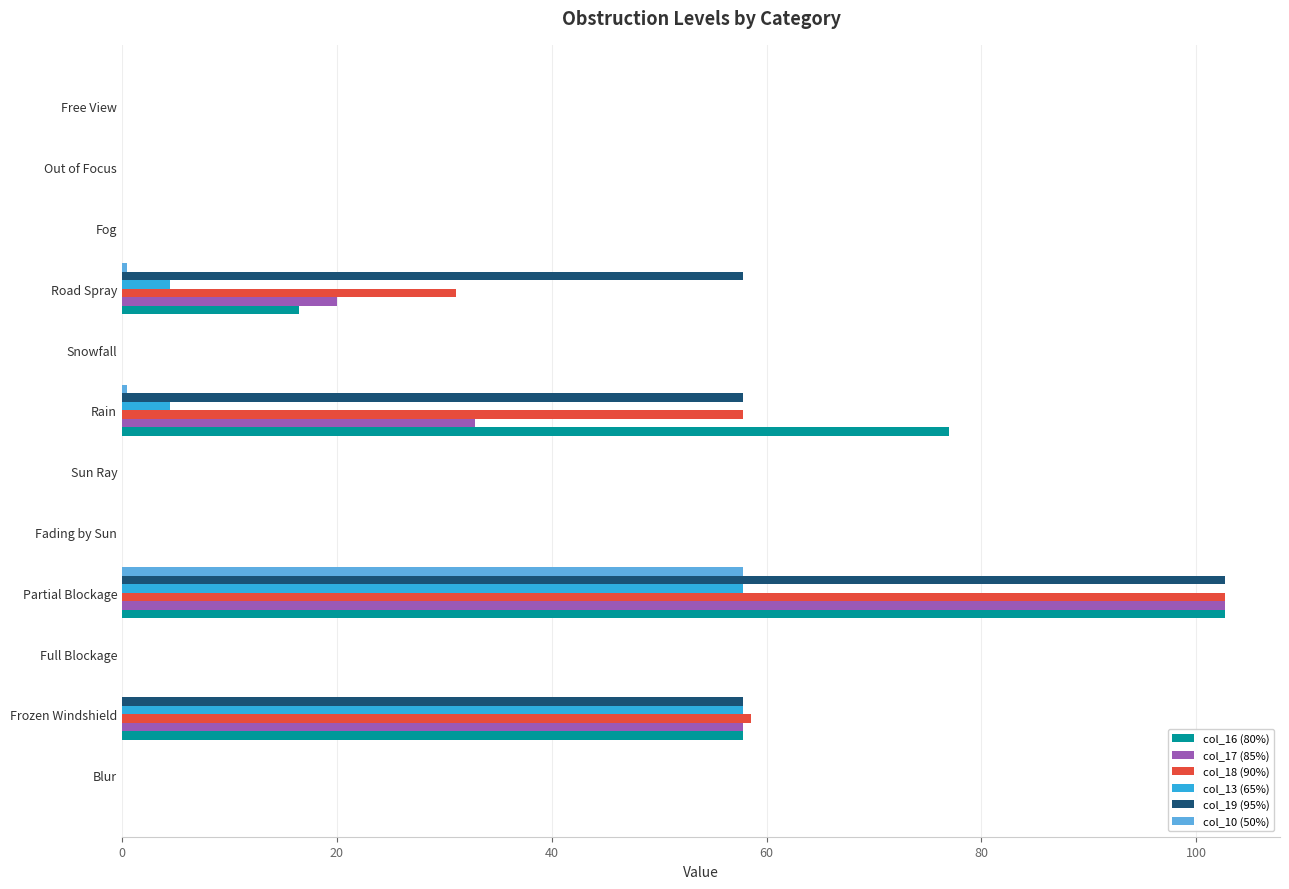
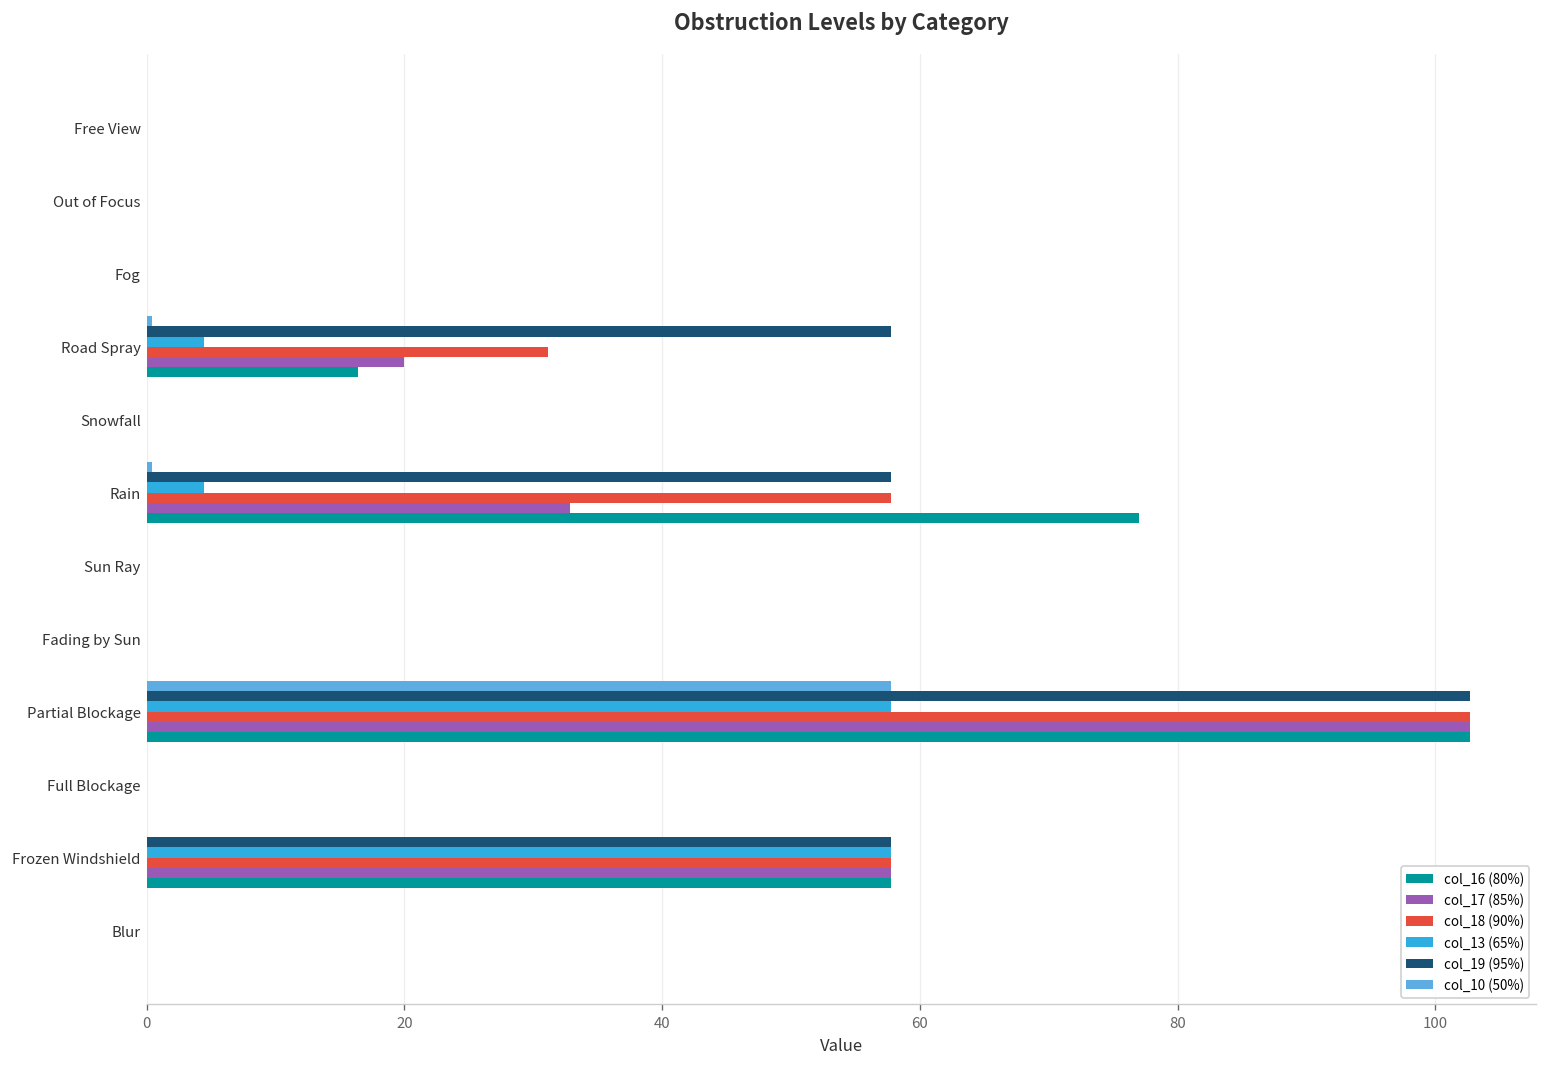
  {
    "col_16 (80%)": {
      "Free View": 0.0,
      "Out of Focus": 0.0,
      "Fog": 0.0,
      "Road Spray": 16.4,
      "Snowfall": 0.0,
      "Rain": 77.0,
      "Sun Ray": 0.0,
      "Fading by Sun": 0.0,
      "Partial Blockage": 102.7,
      "Full Blockage": 0.0,
      "Frozen Windshield": 57.8,
      "Blur": 0.0
    },
    "col_17 (85%)": {
      "Free View": 0.0,
      "Out of Focus": 0.0,
      "Fog": 0.0,
      "Road Spray": 20.0,
      "Snowfall": 0.0,
      "Rain": 32.9,
      "Sun Ray": 0.0,
      "Fading by Sun": 0.0,
      "Partial Blockage": 102.7,
      "Full Blockage": 0.0,
      "Frozen Windshield": 57.8,
      "Blur": 0.0
    },
    "col_18 (90%)": {
      "Free View": 0.0,
      "Out of Focus": 0.0,
      "Fog": 0.0,
      "Road Spray": 31.1,
      "Snowfall": 0.0,
      "Rain": 57.8,
      "Sun Ray": 0.0,
      "Fading by Sun": 0.0,
      "Partial Blockage": 102.7,
      "Full Blockage": 0.0,
-     "Frozen Windshield": 58.6,
+     "Frozen Windshield": 57.8,
      "Blur": 0.0
    },
    "col_19 (95%)": {
      "Free View": 0.0,
      "Out of Focus": 0.0,
      "Fog": 0.0,
      "Road Spray": 57.8,
      "Snowfall": 0.0,
      "Rain": 57.8,
      "Sun Ray": 0.0,
      "Fading by Sun": 0.0,
      "Partial Blockage": 102.7,
      "Full Blockage": 0.0,
      "Frozen Windshield": 57.8,
      "Blur": 0.0
    }
  }
